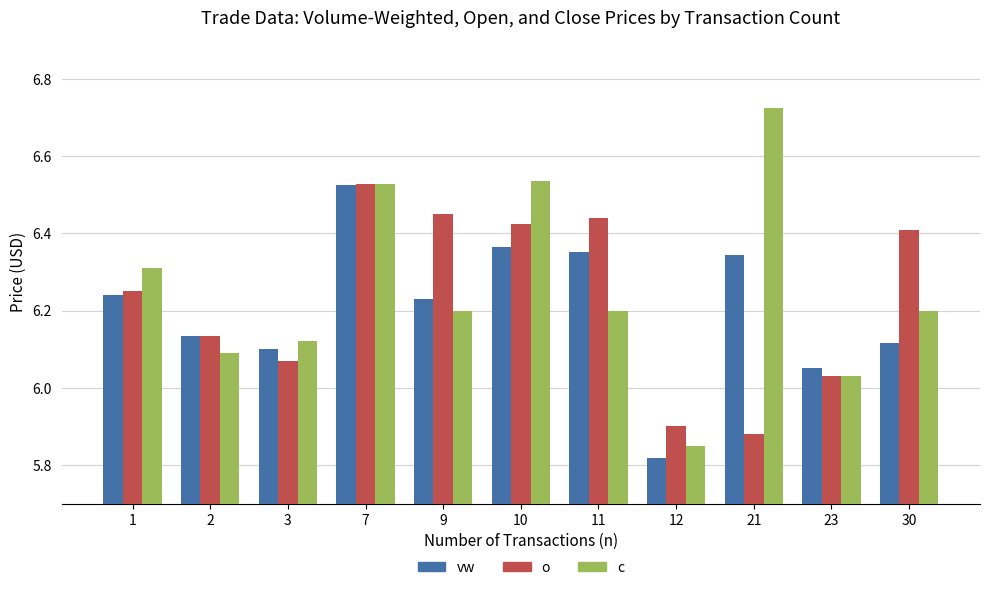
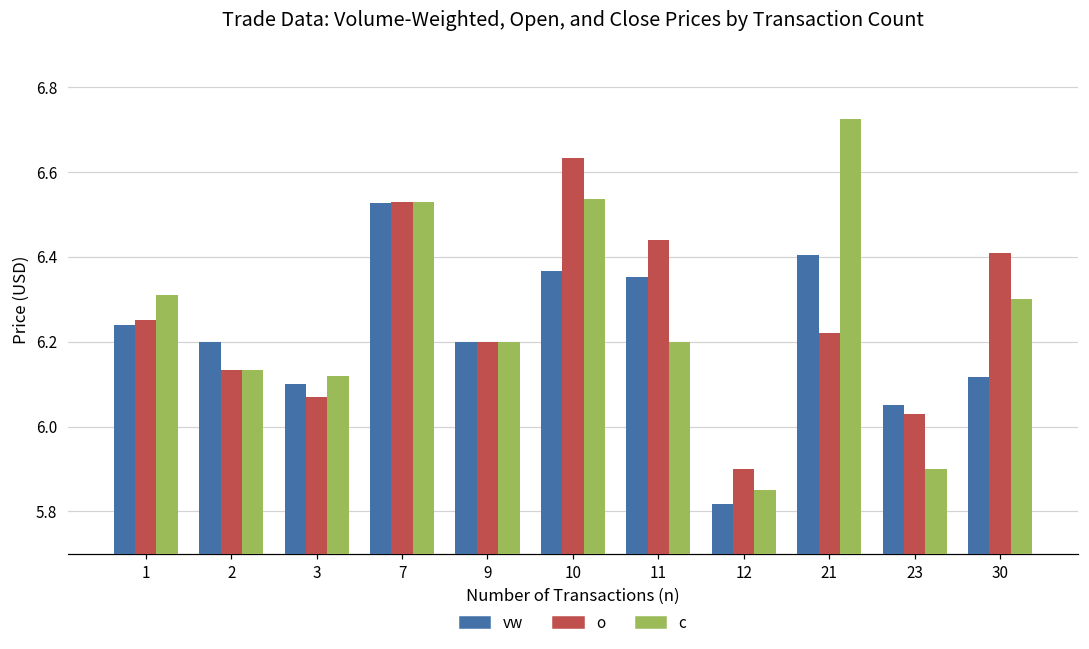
  {
    "vw": {
      "1": 6.24,
-     "2": 6.13,
+     "2": 6.20,
      "3": 6.10,
      "7": 6.53,
-     "9": 6.23,
+     "9": 6.20,
      "10": 6.37,
      "11": 6.35,
      "12": 5.82,
-     "21": 6.34,
+     "21": 6.40,
      "23": 6.05,
      "30": 6.12
    },
    "o": {
      "1": 6.25,
      "2": 6.13,
      "3": 6.07,
      "7": 6.53,
-     "9": 6.45,
-     "10": 6.43,
+     "9": 6.20,
+     "10": 6.63,
      "11": 6.44,
      "12": 5.90,
-     "21": 5.88,
+     "21": 6.22,
      "23": 6.03,
      "30": 6.41
    },
    "c": {
      "1": 6.31,
-     "2": 6.09,
+     "2": 6.13,
      "3": 6.12,
      "7": 6.53,
      "9": 6.20,
      "10": 6.54,
      "11": 6.20,
      "12": 5.85,
      "21": 6.72,
-     "23": 6.03,
-     "30": 6.2
+     "23": 5.90,
+     "30": 6.3
    }
  }
